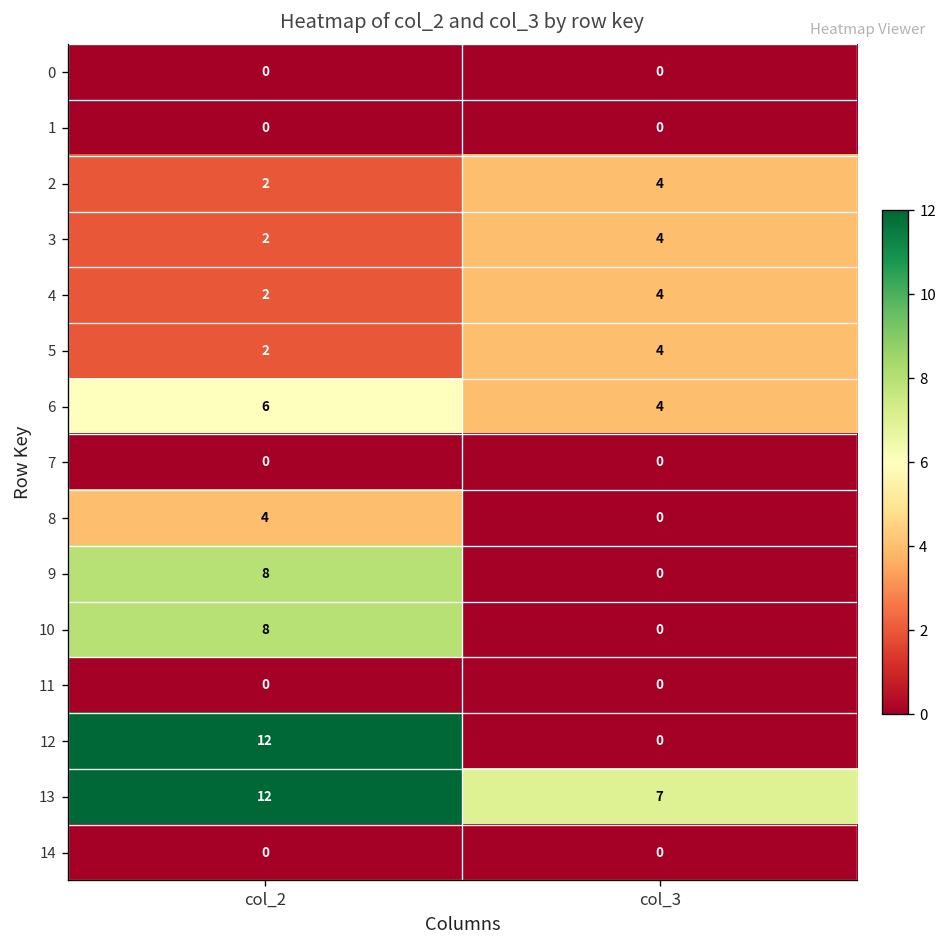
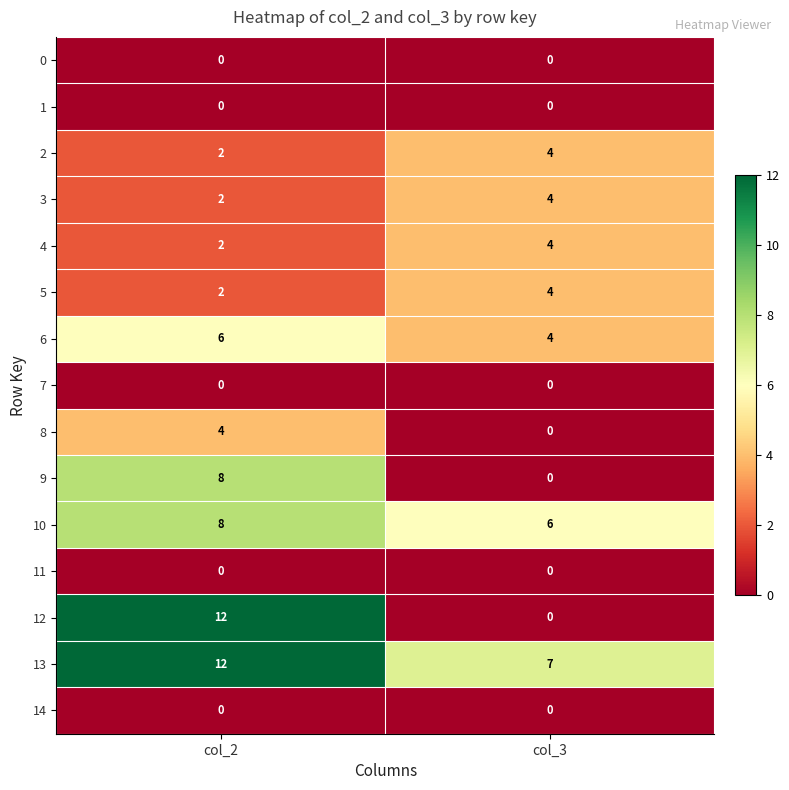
  {
    "0": {
      "col_2": 0,
      "col_3": 0
    },
    "1": {
      "col_2": 0,
      "col_3": 0
    },
    "2": {
      "col_2": 2,
      "col_3": 4
    },
    "3": {
      "col_2": 2,
      "col_3": 4
    },
    "4": {
      "col_2": 2,
      "col_3": 4
    },
    "5": {
      "col_2": 2,
      "col_3": 4
    },
    "6": {
      "col_2": 6,
      "col_3": 4
    },
    "7": {
      "col_2": 0,
      "col_3": 0
    },
    "8": {
      "col_2": 4,
      "col_3": 0
    },
    "9": {
      "col_2": 8,
      "col_3": 0
    },
    "10": {
      "col_2": 8,
-     "col_3": 0
+     "col_3": 6
    },
    "11": {
      "col_2": 0,
      "col_3": 0
    },
    "12": {
      "col_2": 12,
      "col_3": 0
    },
    "13": {
      "col_2": 12,
      "col_3": 7
    },
    "14": {
      "col_2": 0,
      "col_3": 0
    }
  }
